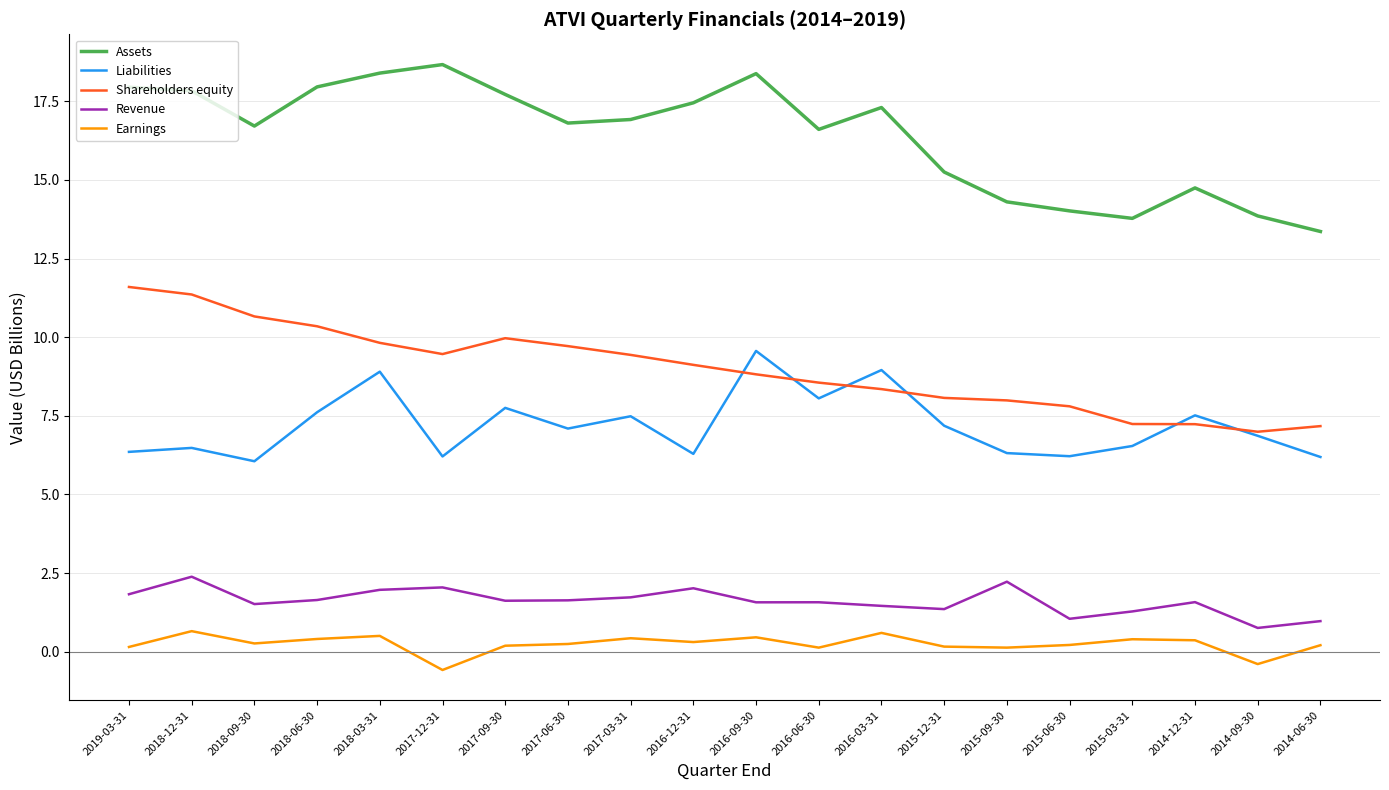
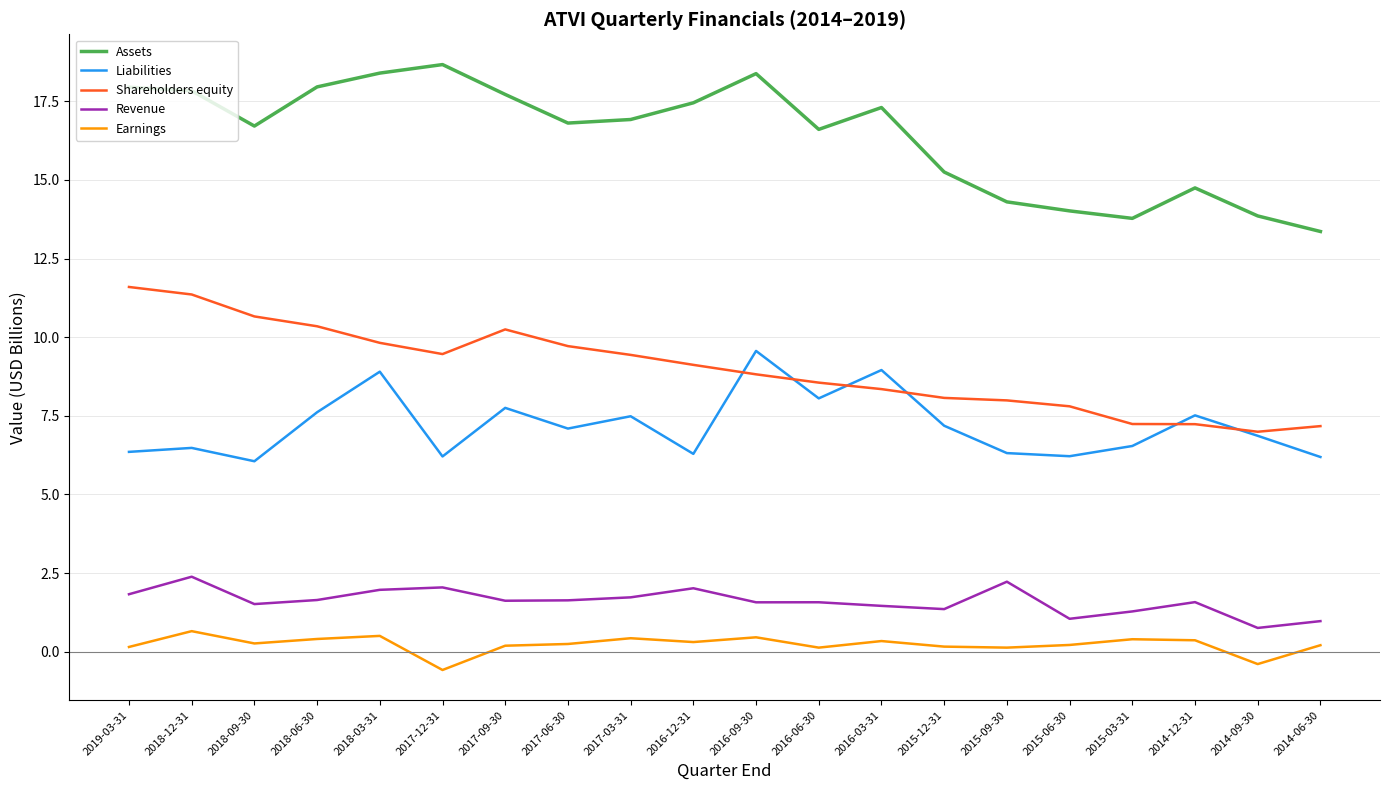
  {
    "Assets": {
      "2018-09-30": 16.7,
      "2018-06-30": 18.0,
      "2018-03-31": 18.4,
      "2017-12-31": 18.7,
      "2017-09-30": 17.7,
      "2017-06-30": 16.8,
      "2017-03-31": 16.9,
      "2016-12-31": 17.5,
      "2016-09-30": 18.4,
      "2016-06-30": 16.6,
      "2016-03-31": 17.3,
      "2015-12-31": 15.3,
      "2015-09-30": 14.3,
      "2015-06-30": 14.0,
      "2015-03-31": 13.8,
      "2014-12-31": 14.7,
      "2014-09-30": 13.9,
      "2014-06-30": 13.4
    },
    "Liabilities": {
      "2019-03-31": 6.4,
      "2018-12-31": 6.5,
      "2018-09-30": 6.1,
      "2018-06-30": 7.6,
      "2018-03-31": 8.9,
      "2017-12-31": 6.2,
      "2017-09-30": 7.8,
      "2017-06-30": 7.1,
      "2017-03-31": 7.5,
      "2016-12-31": 6.3,
      "2016-09-30": 9.6,
      "2016-06-30": 8.1,
      "2016-03-31": 9.0,
      "2015-12-31": 7.2,
      "2015-09-30": 6.3,
      "2015-06-30": 6.2,
      "2015-03-31": 6.5,
      "2014-12-31": 7.5,
      "2014-09-30": 6.9,
      "2014-06-30": 6.2
    },
    "Shareholders equity": {
      "2019-03-31": 11.6,
      "2018-12-31": 11.4,
      "2018-09-30": 10.7,
      "2018-06-30": 10.3,
      "2018-03-31": 9.8,
      "2017-12-31": 9.5,
-     "2017-09-30": 10.0,
+     "2017-09-30": 10.2,
      "2017-06-30": 9.7,
      "2017-03-31": 9.4,
      "2016-12-31": 9.1,
      "2016-09-30": 8.8,
      "2016-06-30": 8.6,
      "2016-03-31": 8.3,
      "2015-12-31": 8.1,
      "2015-09-30": 8.0,
      "2015-06-30": 7.8,
      "2015-03-31": 7.2,
      "2014-12-31": 7.2,
      "2014-09-30": 7.0,
      "2014-06-30": 7.2
    },
    "Revenue": {
      "2019-03-31": 1.8,
      "2018-12-31": 2.4,
      "2018-09-30": 1.5,
      "2018-06-30": 1.6,
      "2018-03-31": 2.0,
      "2017-12-31": 2.0,
      "2017-09-30": 1.6,
      "2017-06-30": 1.6,
      "2017-03-31": 1.7,
      "2016-12-31": 2.0,
      "2016-09-30": 1.6,
      "2016-06-30": 1.6,
      "2016-03-31": 1.5,
      "2015-12-31": 1.4,
      "2015-09-30": 2.2,
      "2015-06-30": 1.0,
      "2015-03-31": 1.3,
      "2014-12-31": 1.6,
      "2014-09-30": 0.8,
      "2014-06-30": 1.0
    },
    "Earnings": {
      "2019-03-31": 0.1,
      "2018-12-31": 0.7,
      "2018-09-30": 0.3,
      "2018-06-30": 0.4,
      "2018-03-31": 0.5,
      "2017-12-31": -0.6,
      "2017-09-30": 0.2,
      "2017-06-30": 0.2,
      "2017-03-31": 0.4,
      "2016-12-31": 0.3,
      "2016-09-30": 0.5,
      "2016-06-30": 0.1,
-     "2016-03-31": 0.6,
+     "2016-03-31": 0.3,
      "2015-12-31": 0.2,
      "2015-09-30": 0.1,
      "2015-06-30": 0.2,
      "2015-03-31": 0.4,
      "2014-12-31": 0.4,
      "2014-09-30": -0.4,
      "2014-06-30": 0.2
    }
  }
